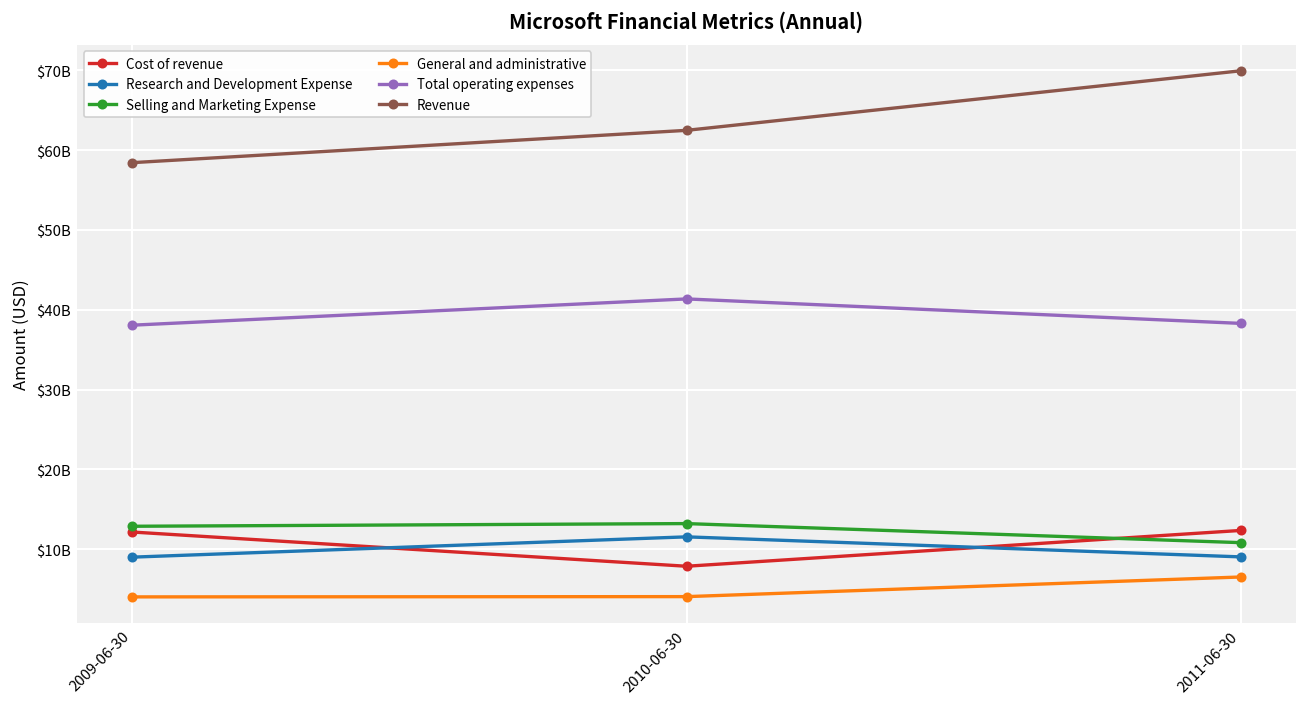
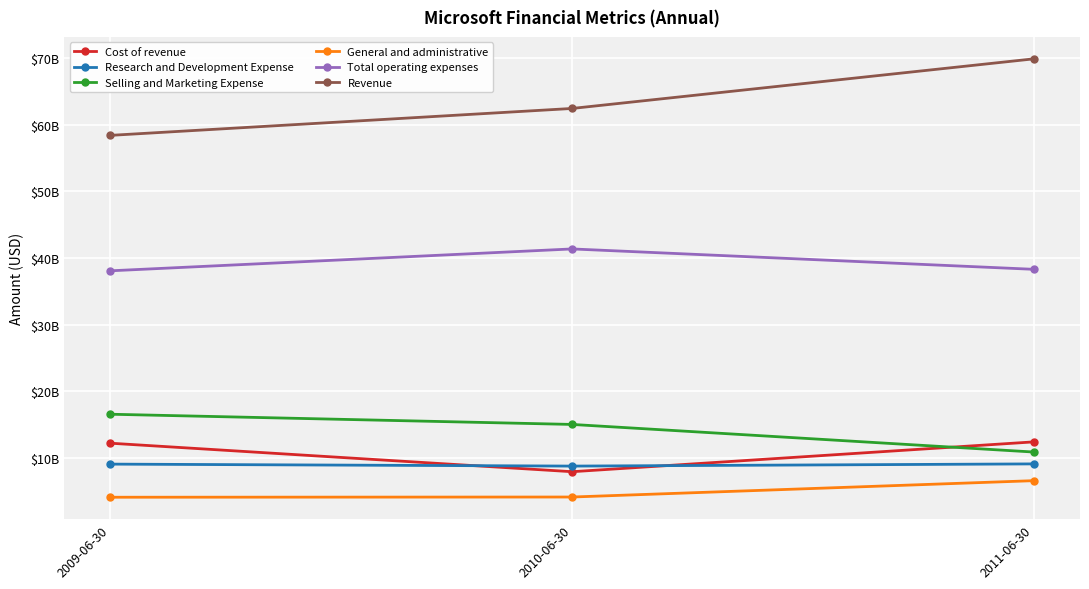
  {
    "Cost of revenue": {
      "2009-06-30": "$12000000000",
      "2010-06-30": "$8000000000",
      "2011-06-30": "$12000000000"
    },
    "Research and Development Expense": {
      "2009-06-30": "$9000000000",
-     "2010-06-30": "$12000000000",
+     "2010-06-30": "$9000000000",
      "2011-06-30": "$9000000000"
    },
    "Selling and Marketing Expense": {
-     "2009-06-30": "$13000000000",
-     "2010-06-30": "$13000000000",
+     "2009-06-30": "$17000000000",
+     "2010-06-30": "$15000000000",
      "2011-06-30": "$11000000000"
    },
    "General and administrative": {
      "2009-06-30": "$4000000000",
      "2010-06-30": "$4000000000",
      "2011-06-30": "$7000000000"
    },
    "Total operating expenses": {
      "2009-06-30": "$38000000000",
      "2010-06-30": "$41000000000",
      "2011-06-30": "$38000000000"
    },
    "Revenue": {
      "2009-06-30": "$58000000000",
      "2010-06-30": "$62000000000",
      "2011-06-30": "$70000000000"
    }
  }
